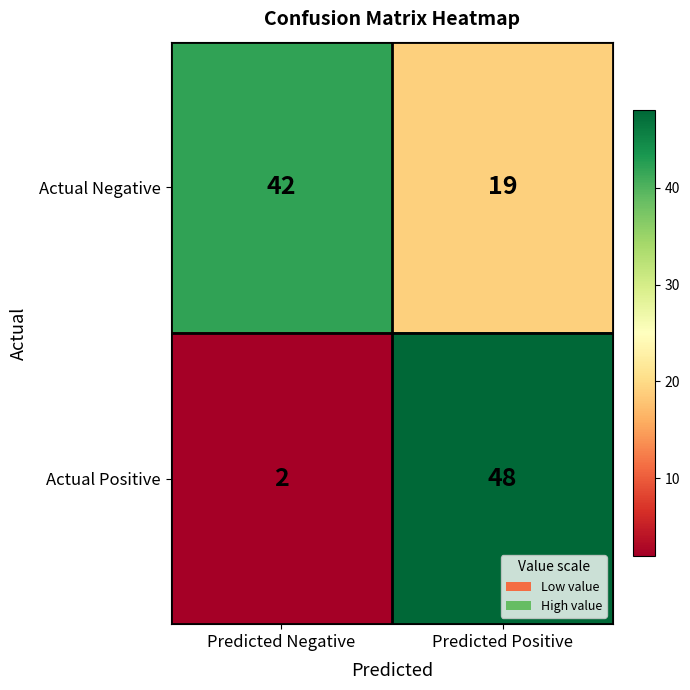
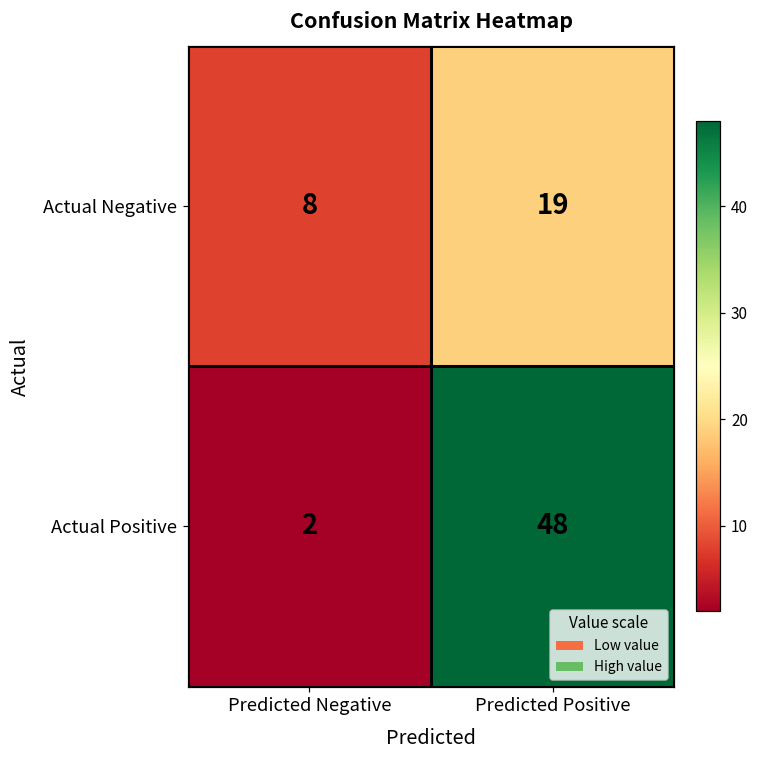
  {
    "Actual Negative": {
-     "Predicted Negative": 42,
+     "Predicted Negative": 8,
      "Predicted Positive": 19
    },
    "Actual Positive": {
      "Predicted Negative": 2,
      "Predicted Positive": 48
    }
  }
